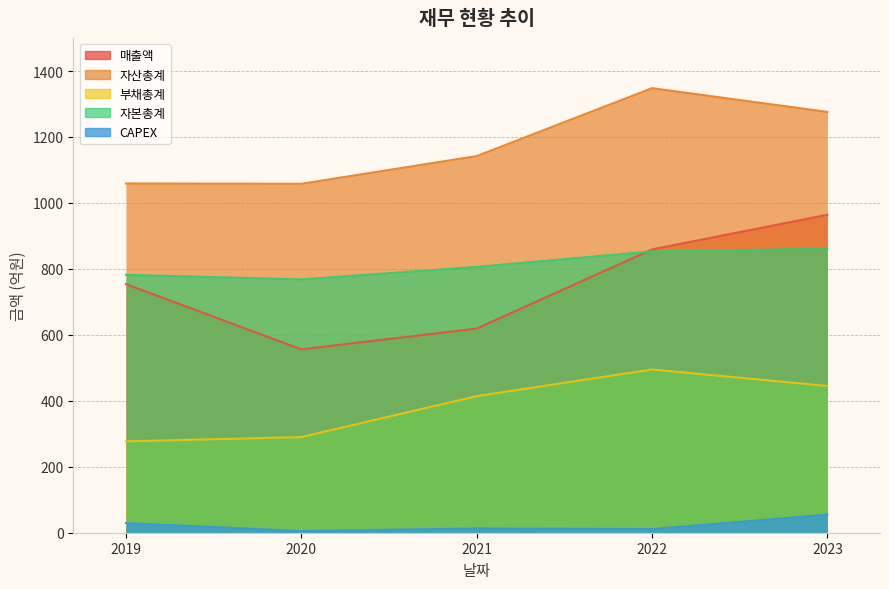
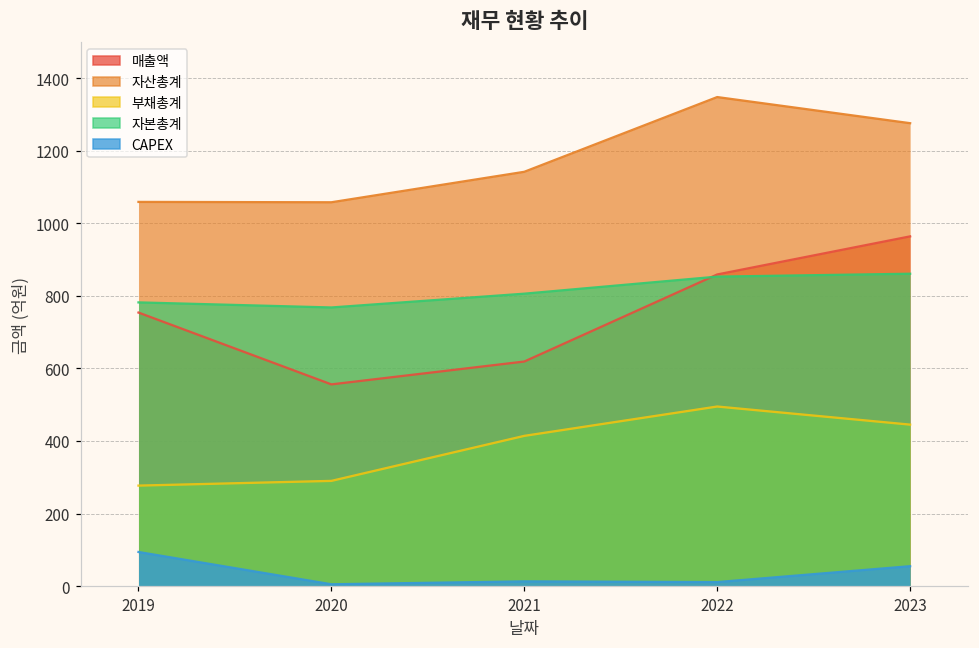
  {
    "부채총계": {
      "2019": 280,
      "2020": 290,
      "2021": 410,
      "2022": 500,
      "2023": 450
    },
    "자본총계": {
      "2019": 780,
      "2020": 770,
      "2021": 810,
      "2023": 860
    },
    "CAPEX": {
-     "2019": 30,
+     "2019": 90,
      "2020": 10,
      "2021": 10,
      "2022": 10,
      "2023": 50
    }
  }
